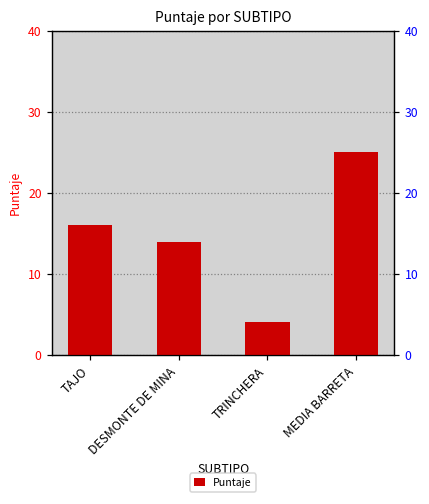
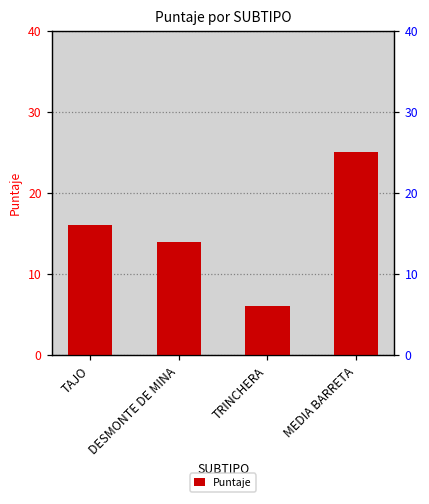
  {
    "TAJO": 16,
    "DESMONTE DE MINA": 14,
-   "TRINCHERA": 4,
+   "TRINCHERA": 6,
    "MEDIA BARRETA": 25
  }
